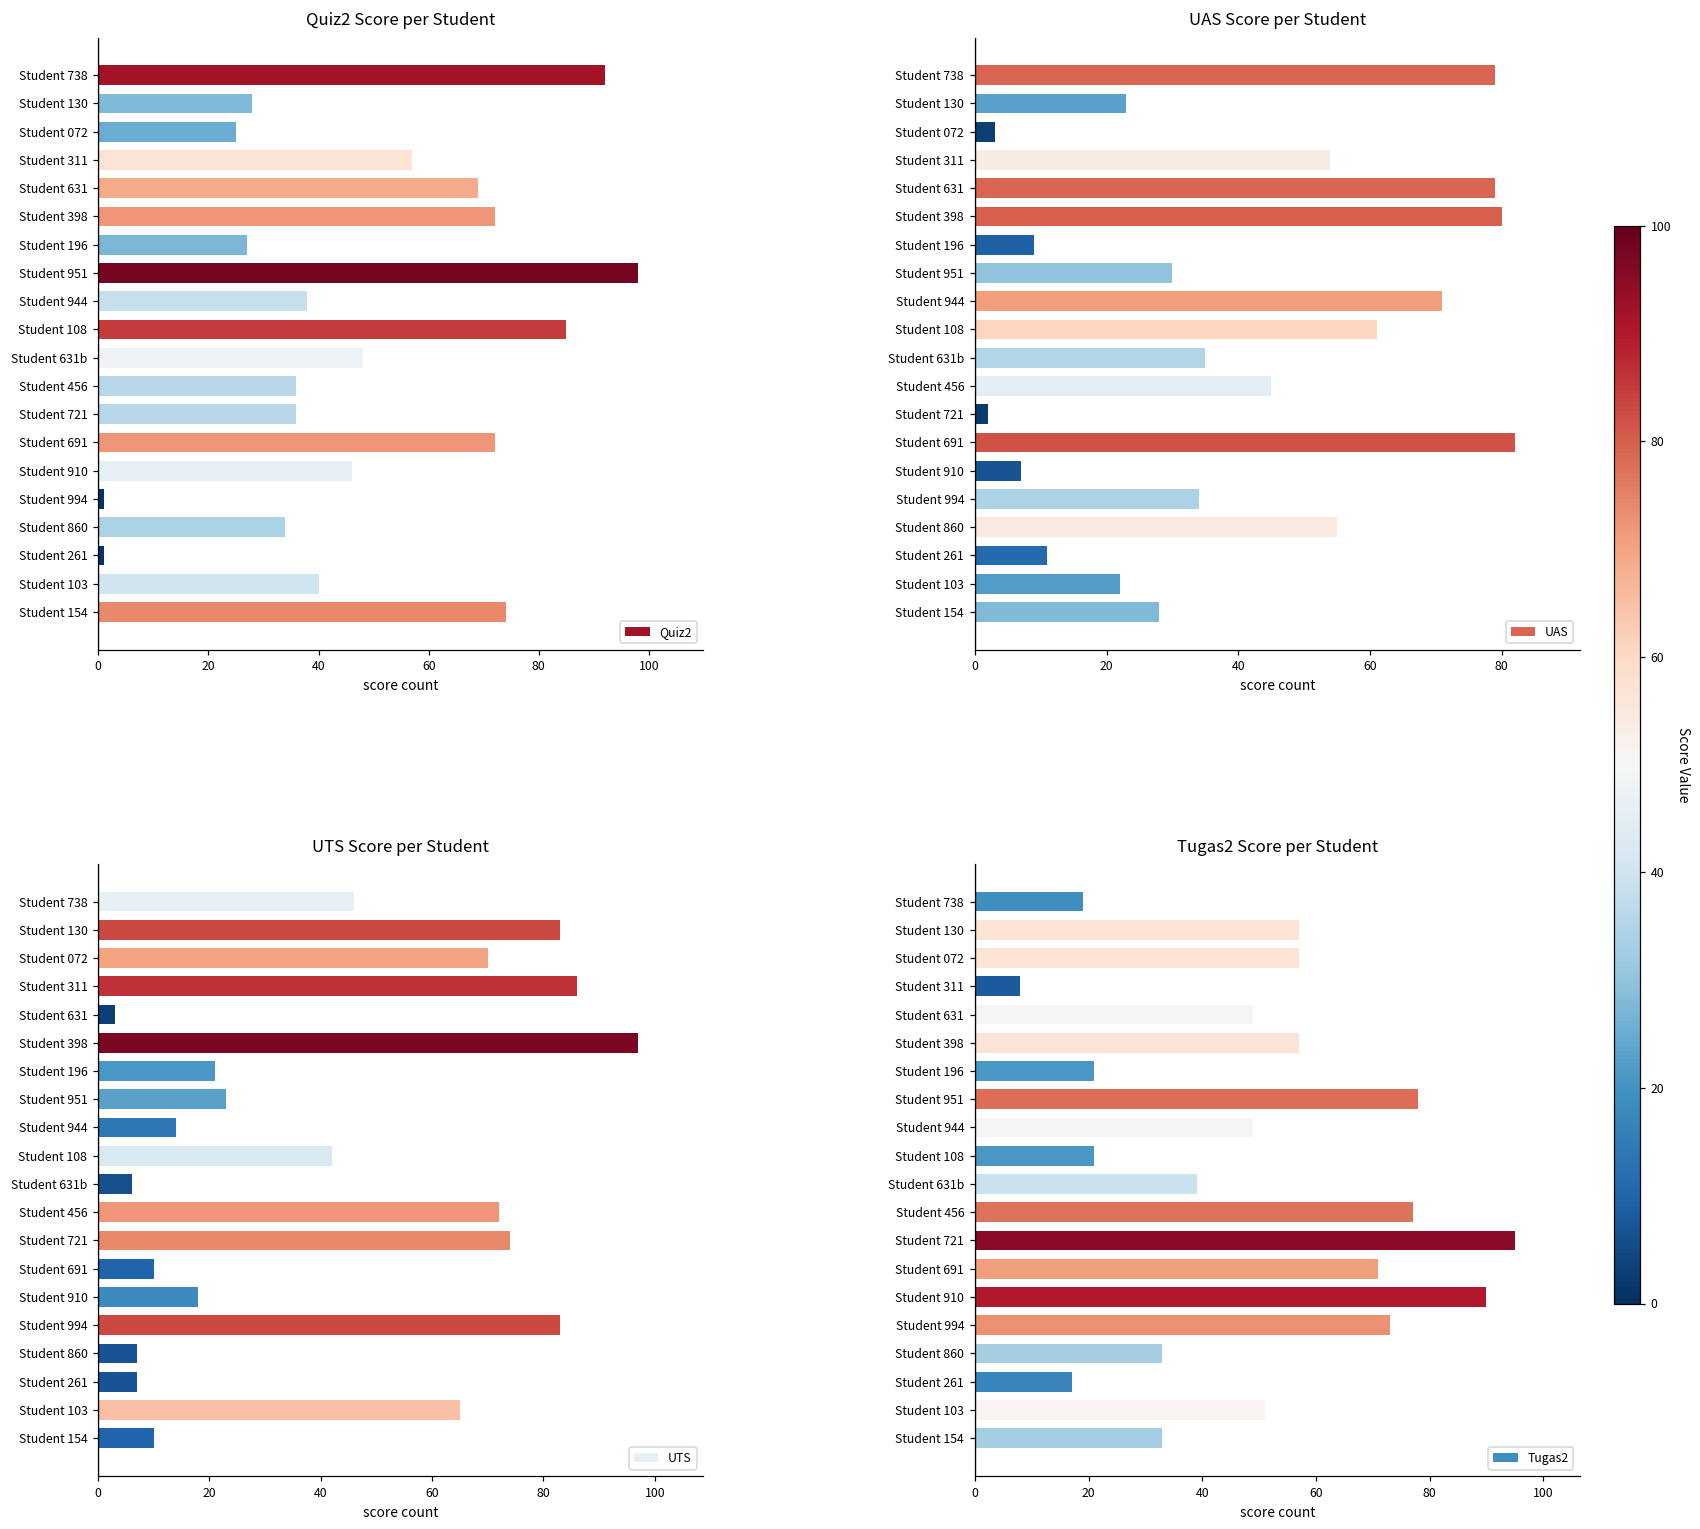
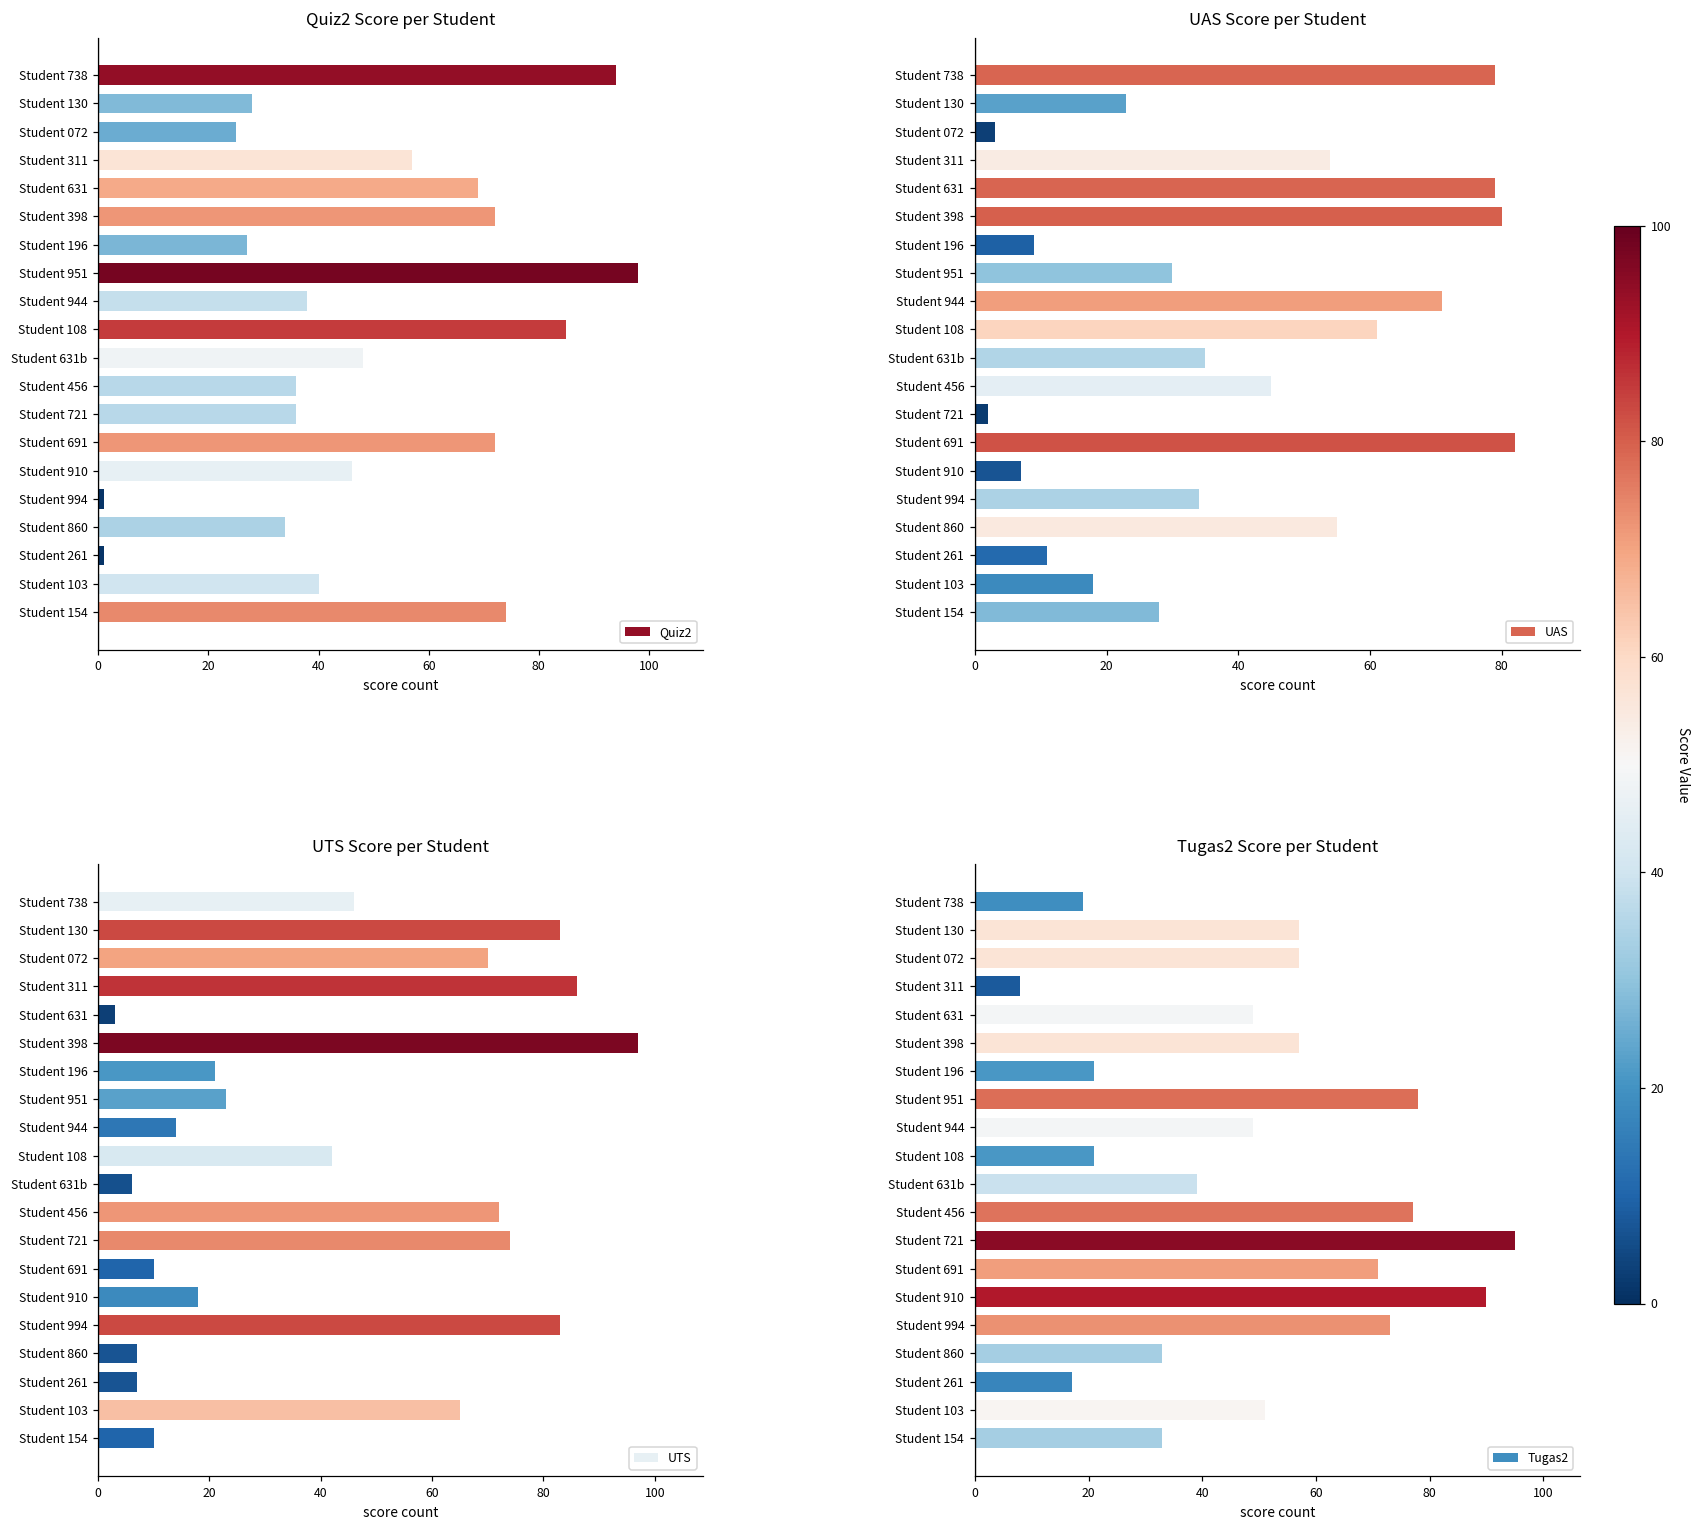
  {
    "Quiz2 Score per Student": {
-     "Student 738": 92,
+     "Student 738": 94,
      "Student 130": 28,
      "Student 072": 25,
      "Student 311": 57,
      "Student 631": 69,
      "Student 398": 72,
      "Student 196": 27,
      "Student 951": 98,
      "Student 944": 38,
      "Student 108": 85,
      "Student 631b": 48,
      "Student 456": 36,
      "Student 721": 36,
      "Student 691": 72,
      "Student 910": 46,
      "Student 994": 1,
      "Student 860": 34,
      "Student 261": 1,
      "Student 103": 40,
      "Student 154": 74
    },
    "UAS Score per Student": {
      "Student 738": 79,
      "Student 130": 23,
      "Student 072": 3,
      "Student 311": 54,
      "Student 631": 79,
      "Student 398": 80,
      "Student 196": 9,
      "Student 951": 30,
      "Student 944": 71,
      "Student 108": 61,
      "Student 631b": 35,
      "Student 456": 45,
      "Student 721": 2,
      "Student 691": 82,
      "Student 910": 7,
      "Student 994": 34,
      "Student 860": 55,
      "Student 261": 11,
-     "Student 103": 22,
+     "Student 103": 18,
      "Student 154": 28
    },
    "UTS Score per Student": {
      "Student 738": 46,
      "Student 130": 83,
      "Student 072": 70,
      "Student 311": 86,
      "Student 631": 3,
      "Student 398": 97,
      "Student 196": 21,
      "Student 951": 23,
      "Student 944": 14,
      "Student 108": 42,
      "Student 631b": 6,
      "Student 456": 72,
      "Student 721": 74,
      "Student 691": 10,
      "Student 910": 18,
      "Student 994": 83,
      "Student 860": 7,
      "Student 261": 7,
      "Student 103": 65,
      "Student 154": 10
    },
    "Tugas2 Score per Student": {
      "Student 738": 19,
      "Student 130": 57,
      "Student 072": 57,
      "Student 311": 8,
      "Student 631": 49,
      "Student 398": 57,
      "Student 196": 21,
      "Student 951": 78,
      "Student 944": 49,
      "Student 108": 21,
      "Student 631b": 39,
      "Student 456": 77,
      "Student 721": 95,
      "Student 691": 71,
      "Student 910": 90,
      "Student 994": 73,
      "Student 860": 33,
      "Student 261": 17,
      "Student 103": 51,
      "Student 154": 33
    }
  }
